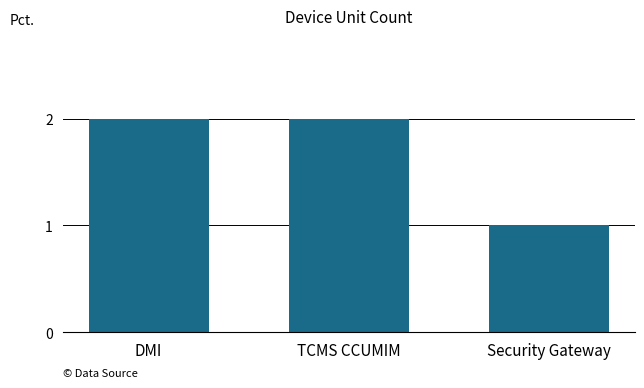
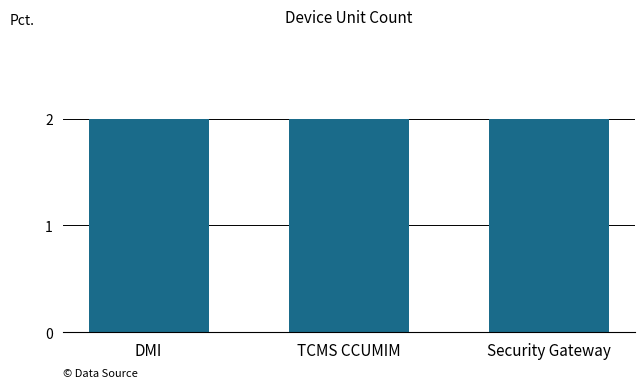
  {
    "DMI": 2,
    "TCMS CCUMIM": 2,
-   "Security Gateway": 1
+   "Security Gateway": 2
  }
